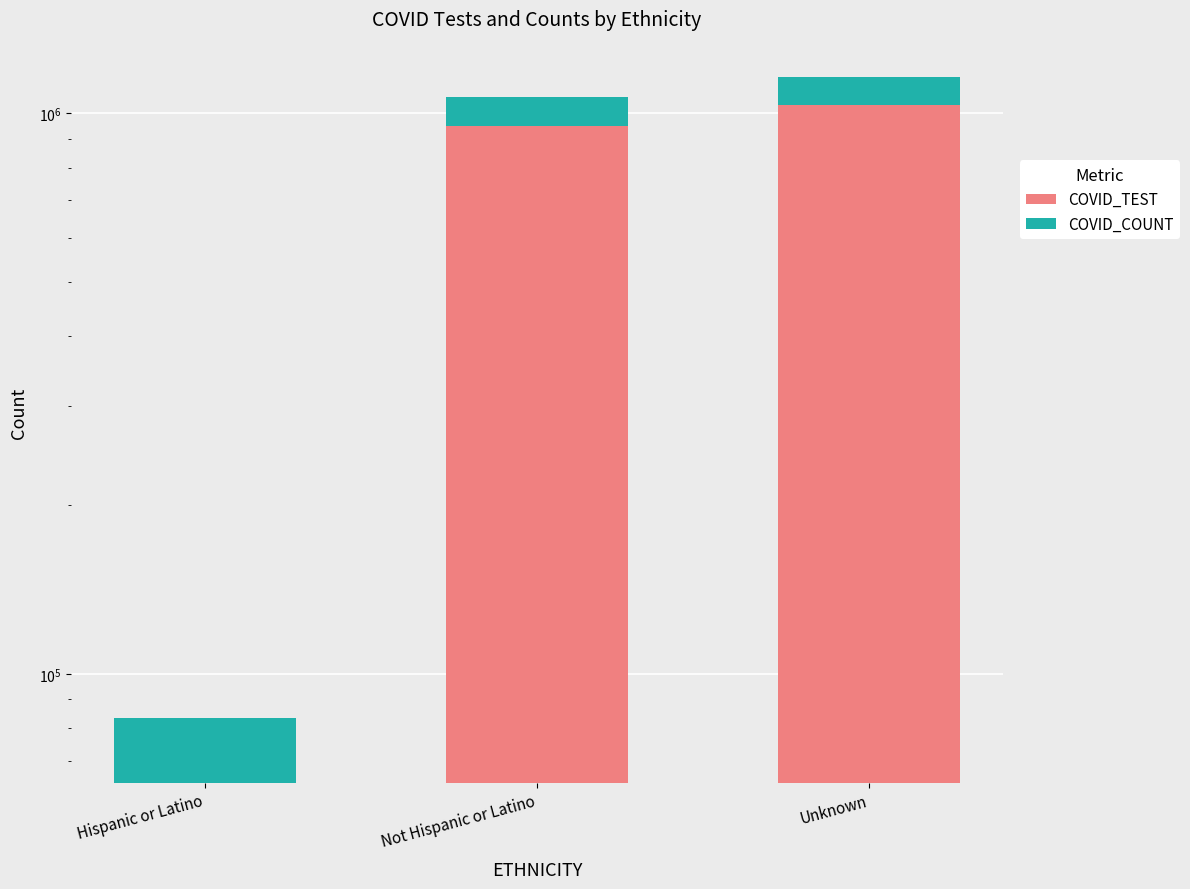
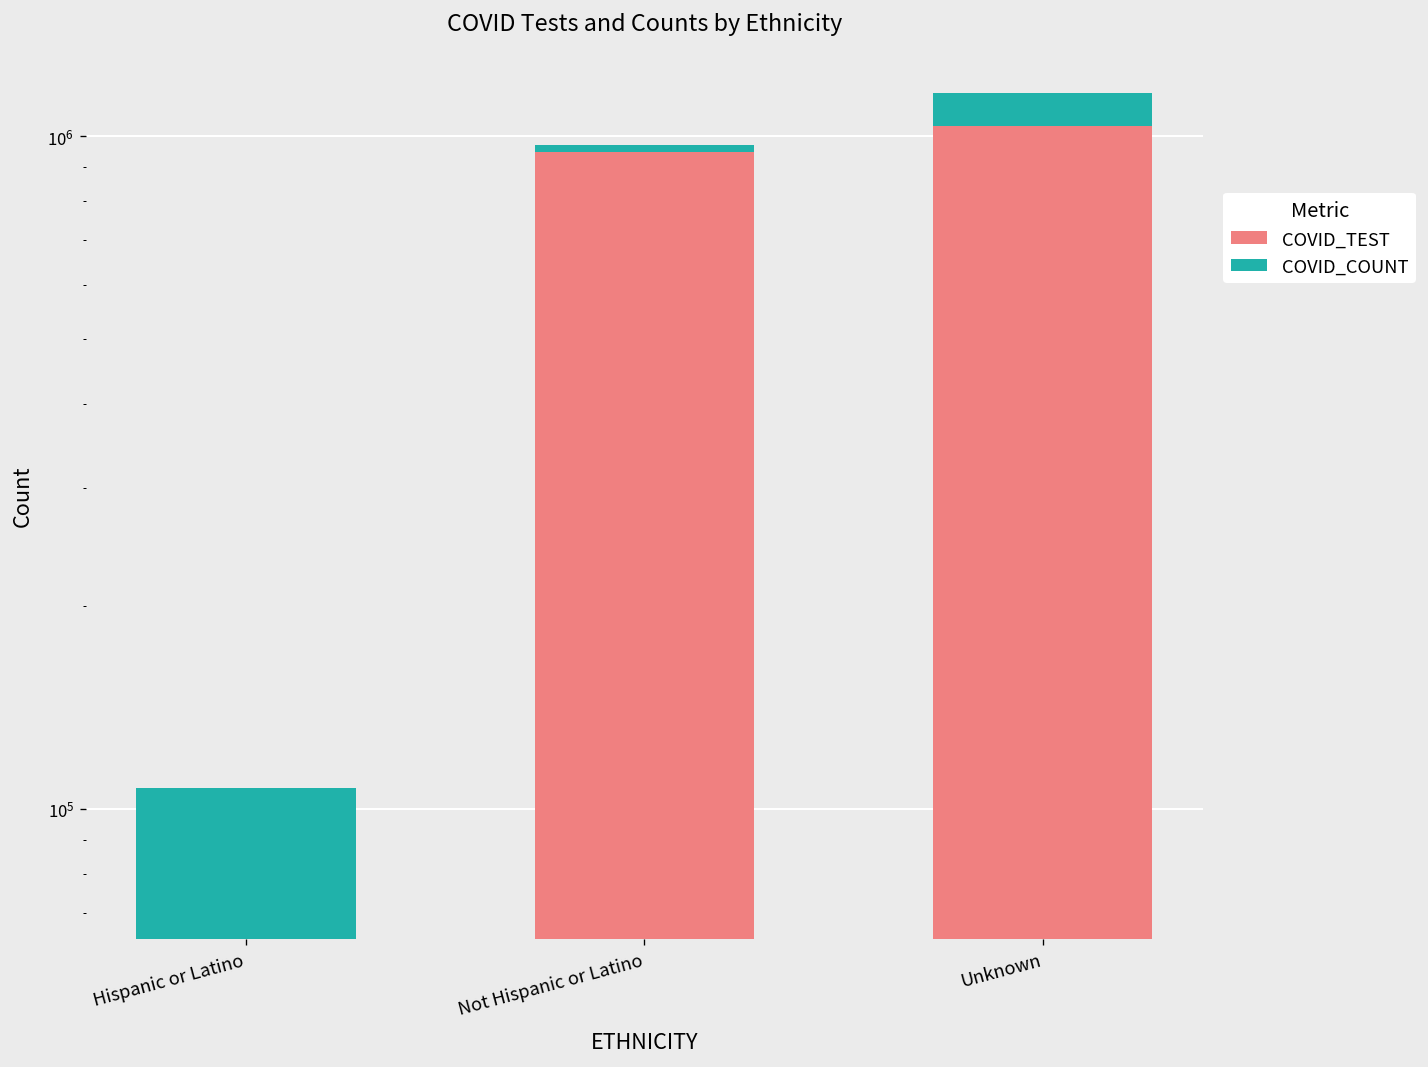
  {
    "COVID_TEST": {
      "Hispanic or Latino": 64000,
      "Not Hispanic or Latino": 950000,
      "Unknown": 1030000
    },
    "COVID_COUNT": {
-     "Hispanic or Latino": 19400,
-     "Not Hispanic or Latino": 122000,
+     "Hispanic or Latino": 43000,
+     "Not Hispanic or Latino": 23500,
      "Unknown": 127000
    }
  }
